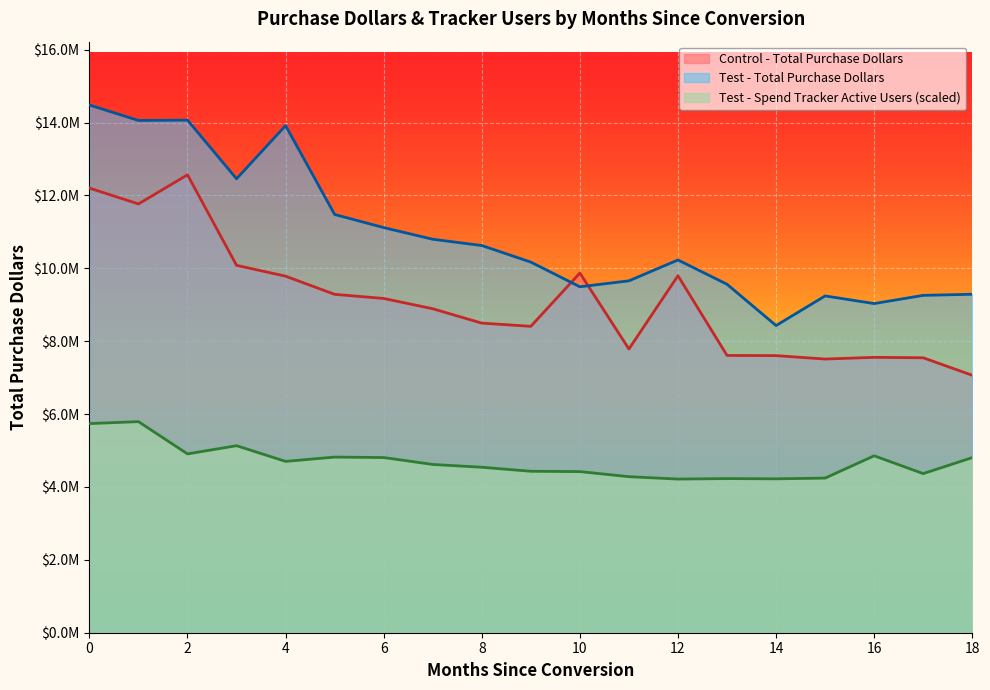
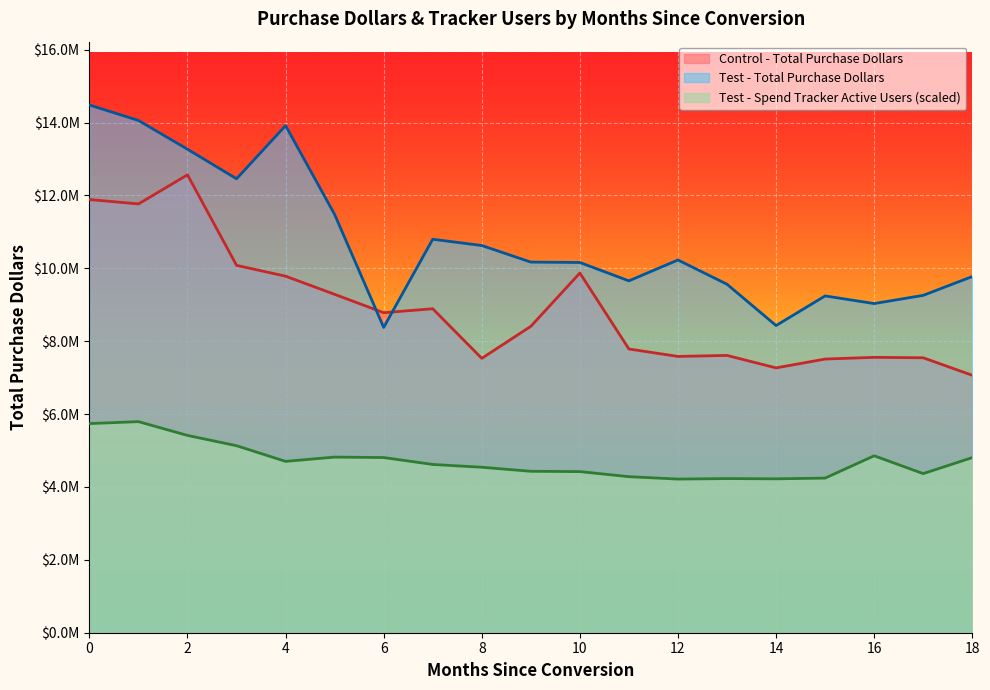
  {
    "Control - Total Purchase Dollars": {
-     "0": "$12200000",
+     "0": "$11900000",
      "2": "$12600000",
      "4": "$9800000",
-     "6": "$9200000",
-     "8": "$8500000",
+     "6": "$8800000",
+     "8": "$7500000",
      "10": "$9900000",
-     "12": "$9800000",
-     "14": "$7600000",
+     "12": "$7600000",
+     "14": "$7300000",
      "16": "$7600000",
      "18": "$7100000"
    },
    "Test - Total Purchase Dollars": {
      "0": "$14500000",
-     "2": "$14100000",
+     "2": "$13300000",
      "4": "$13900000",
-     "6": "$11100000",
+     "6": "$8400000",
      "8": "$10600000",
-     "10": "$9500000",
+     "10": "$10200000",
      "12": "$10200000",
      "14": "$8400000",
      "16": "$9000000",
-     "18": "$9300000"
+     "18": "$9800000"
    },
    "Test - Spend Tracker Active Users (scaled)": {
      "0": "$5700000",
-     "2": "$4900000",
+     "2": "$5400000",
      "4": "$4700000",
      "6": "$4800000",
      "8": "$4500000",
      "10": "$4400000",
      "12": "$4200000",
      "14": "$4200000",
      "16": "$4900000",
      "18": "$4800000"
    }
  }
